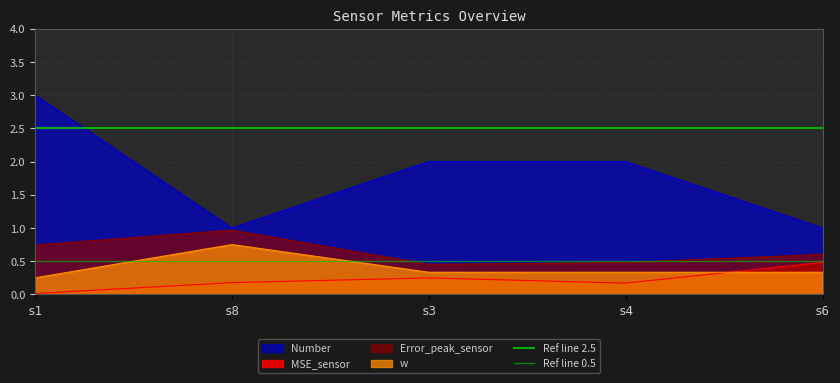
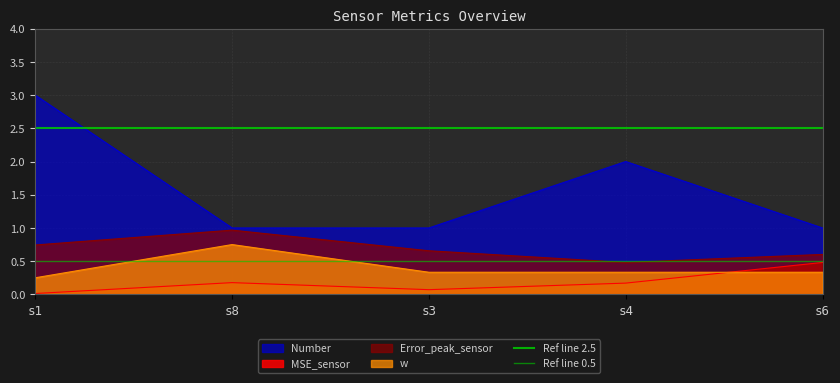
  {
    "Number": {
      "s1": 3,
-     "s3": 2,
+     "s3": 1,
      "s4": 2,
      "s6": 1
    },
    "MSE_sensor": {
      "s1": 0.0,
      "s8": 0.2,
-     "s3": 0.2,
+     "s3": 0.1,
      "s4": 0.2,
      "s6": 0.5
    },
    "Error_peak_sensor": {
      "s1": 0.7,
-     "s3": 0.5,
+     "s3": 0.7,
      "s4": 0.5,
      "s6": 0.6
    },
    "w": {
      "s1": 0.3,
      "s8": 0.8,
      "s3": 0.3,
      "s4": 0.3,
      "s6": 0.3
    }
  }
